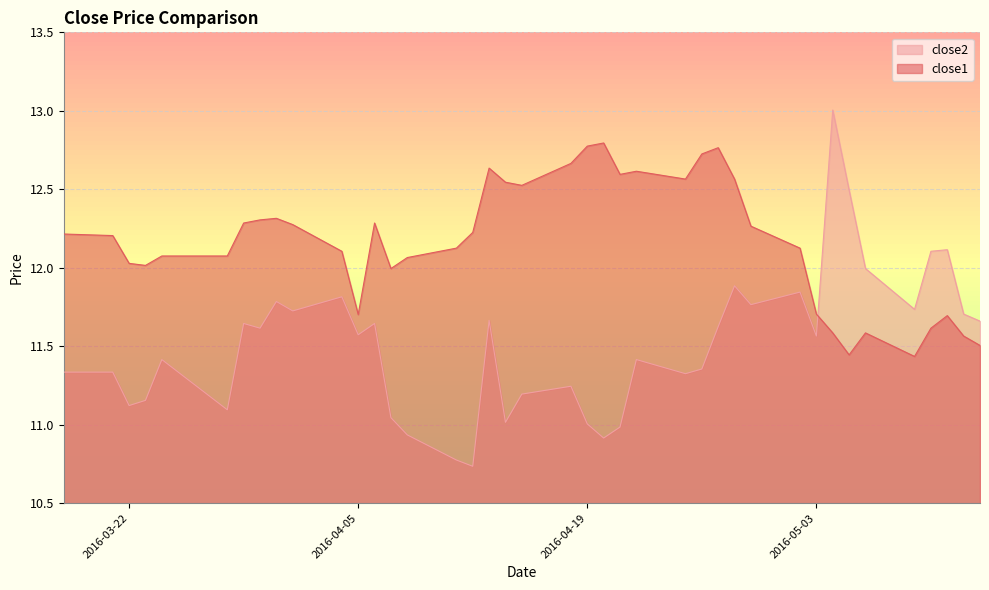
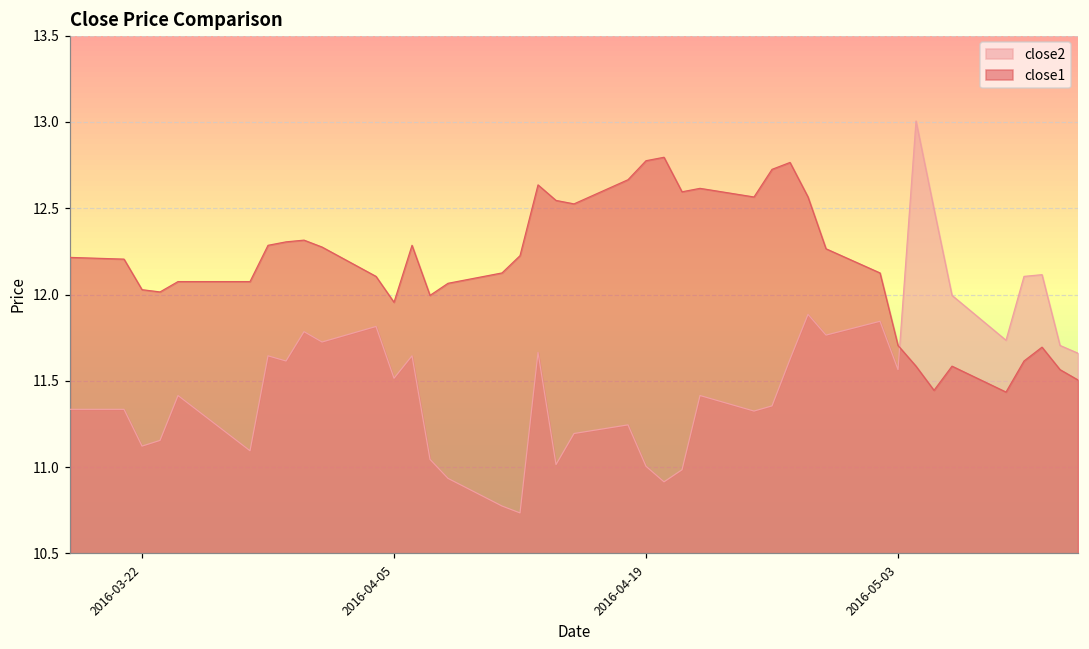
  {
    "close2": {
      "2016-03-22": 11.12,
-     "2016-04-05": 11.57,
+     "2016-04-05": 11.52,
      "2016-04-19": 11.01,
      "2016-05-03": 11.57
    },
    "close1": {
      "2016-03-22": 12.03,
-     "2016-04-05": 11.70,
+     "2016-04-05": 11.96,
      "2016-04-19": 12.78,
      "2016-05-03": 11.71
    }
  }
